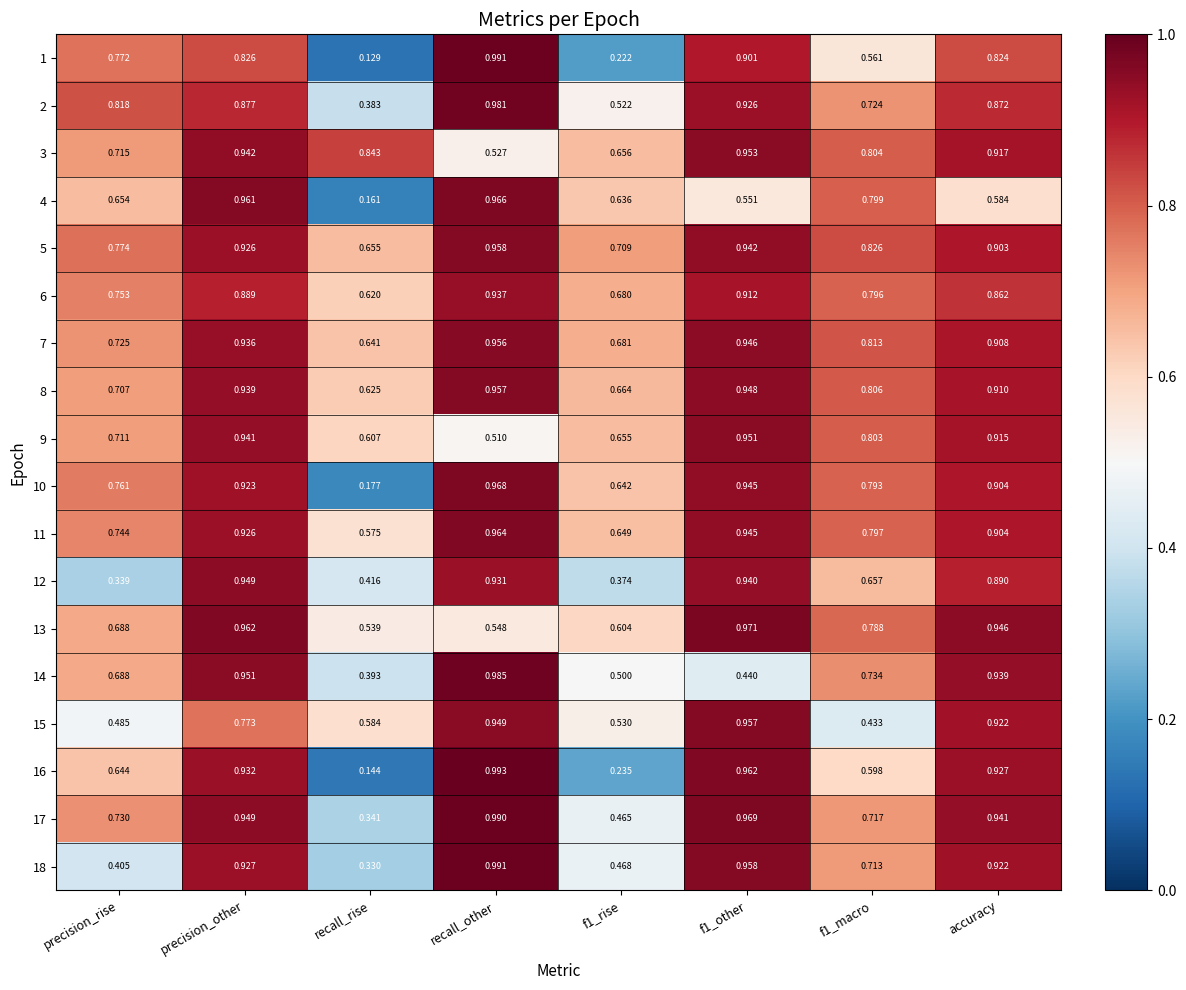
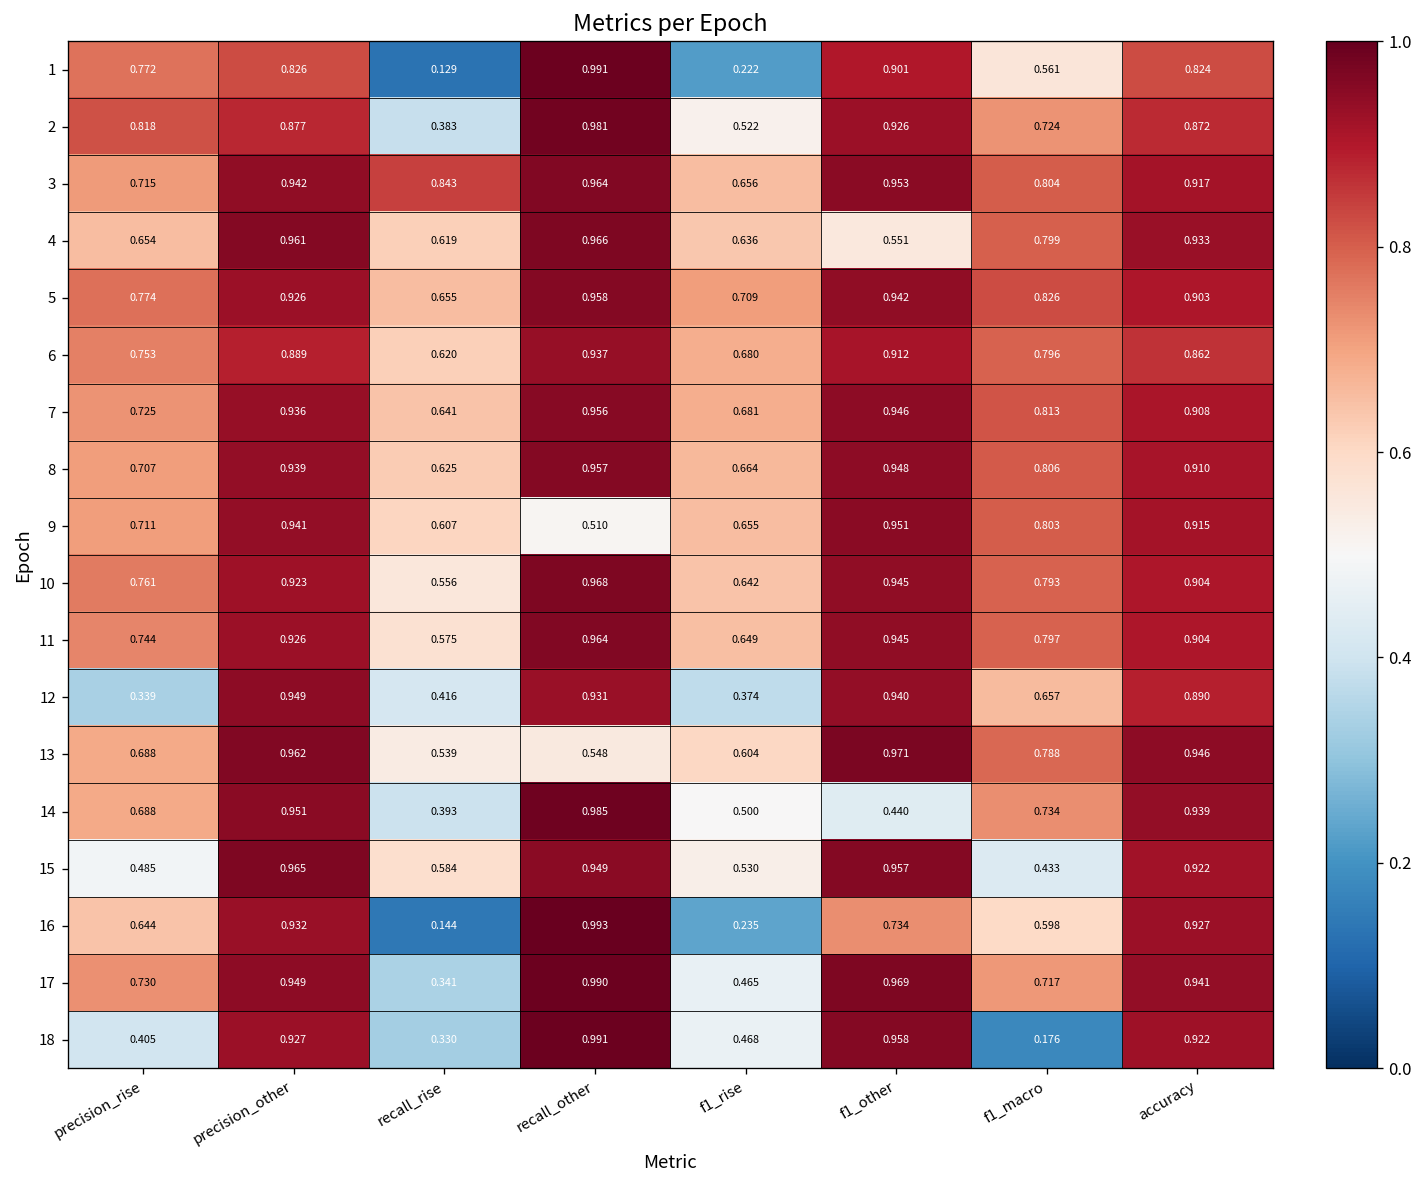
  {
    "1": {
      "precision_rise": 0.772,
      "precision_other": 0.826,
      "recall_rise": 0.129,
      "recall_other": 0.991,
      "f1_rise": 0.222,
      "f1_other": 0.901,
      "f1_macro": 0.561,
      "accuracy": 0.824
    },
    "2": {
      "precision_rise": 0.818,
      "precision_other": 0.877,
      "recall_rise": 0.383,
      "recall_other": 0.981,
      "f1_rise": 0.522,
      "f1_other": 0.926,
      "f1_macro": 0.724,
      "accuracy": 0.872
    },
    "3": {
      "precision_rise": 0.715,
      "precision_other": 0.942,
      "recall_rise": 0.843,
-     "recall_other": 0.527,
+     "recall_other": 0.964,
      "f1_rise": 0.656,
      "f1_other": 0.953,
      "f1_macro": 0.804,
      "accuracy": 0.917
    },
    "4": {
      "precision_rise": 0.654,
      "precision_other": 0.961,
-     "recall_rise": 0.161,
+     "recall_rise": 0.619,
      "recall_other": 0.966,
      "f1_rise": 0.636,
      "f1_other": 0.551,
      "f1_macro": 0.799,
-     "accuracy": 0.584
+     "accuracy": 0.933
    },
    "5": {
      "precision_rise": 0.774,
      "precision_other": 0.926,
      "recall_rise": 0.655,
      "recall_other": 0.958,
      "f1_rise": 0.709,
      "f1_other": 0.942,
      "f1_macro": 0.826,
      "accuracy": 0.903
    },
    "6": {
      "precision_rise": 0.753,
      "precision_other": 0.889,
      "recall_rise": 0.620,
      "recall_other": 0.937,
      "f1_rise": 0.680,
      "f1_other": 0.912,
      "f1_macro": 0.796,
      "accuracy": 0.862
    },
    "7": {
      "precision_rise": 0.725,
      "precision_other": 0.936,
      "recall_rise": 0.641,
      "recall_other": 0.956,
      "f1_rise": 0.681,
      "f1_other": 0.946,
      "f1_macro": 0.813,
      "accuracy": 0.908
    },
    "8": {
      "precision_rise": 0.707,
      "precision_other": 0.939,
      "recall_rise": 0.625,
      "recall_other": 0.957,
      "f1_rise": 0.664,
      "f1_other": 0.948,
      "f1_macro": 0.806,
      "accuracy": 0.910
    },
    "9": {
      "precision_rise": 0.711,
      "precision_other": 0.941,
      "recall_rise": 0.607,
      "recall_other": 0.510,
      "f1_rise": 0.655,
      "f1_other": 0.951,
      "f1_macro": 0.803,
      "accuracy": 0.915
    },
    "10": {
      "precision_rise": 0.761,
      "precision_other": 0.923,
-     "recall_rise": 0.177,
+     "recall_rise": 0.556,
      "recall_other": 0.968,
      "f1_rise": 0.642,
      "f1_other": 0.945,
      "f1_macro": 0.793,
      "accuracy": 0.904
    },
    "11": {
      "precision_rise": 0.744,
      "precision_other": 0.926,
      "recall_rise": 0.575,
      "recall_other": 0.964,
      "f1_rise": 0.649,
      "f1_other": 0.945,
      "f1_macro": 0.797,
      "accuracy": 0.904
    },
    "12": {
      "precision_rise": 0.339,
      "precision_other": 0.949,
      "recall_rise": 0.416,
      "recall_other": 0.931,
      "f1_rise": 0.374,
      "f1_other": 0.940,
      "f1_macro": 0.657,
      "accuracy": 0.890
    },
    "13": {
      "precision_rise": 0.688,
      "precision_other": 0.962,
      "recall_rise": 0.539,
      "recall_other": 0.548,
      "f1_rise": 0.604,
      "f1_other": 0.971,
      "f1_macro": 0.788,
      "accuracy": 0.946
    },
    "14": {
      "precision_rise": 0.688,
      "precision_other": 0.951,
      "recall_rise": 0.393,
      "recall_other": 0.985,
      "f1_rise": 0.500,
      "f1_other": 0.440,
      "f1_macro": 0.734,
      "accuracy": 0.939
    },
    "15": {
      "precision_rise": 0.485,
-     "precision_other": 0.773,
+     "precision_other": 0.965,
      "recall_rise": 0.584,
      "recall_other": 0.949,
      "f1_rise": 0.530,
      "f1_other": 0.957,
      "f1_macro": 0.433,
      "accuracy": 0.922
    },
    "16": {
      "precision_rise": 0.644,
      "precision_other": 0.932,
      "recall_rise": 0.144,
      "recall_other": 0.993,
      "f1_rise": 0.235,
-     "f1_other": 0.962,
+     "f1_other": 0.734,
      "f1_macro": 0.598,
      "accuracy": 0.927
    },
    "17": {
      "precision_rise": 0.730,
      "precision_other": 0.949,
      "recall_rise": 0.341,
      "recall_other": 0.990,
      "f1_rise": 0.465,
      "f1_other": 0.969,
      "f1_macro": 0.717,
      "accuracy": 0.941
    },
    "18": {
      "precision_rise": 0.405,
      "precision_other": 0.927,
      "recall_rise": 0.330,
      "recall_other": 0.991,
      "f1_rise": 0.468,
      "f1_other": 0.958,
-     "f1_macro": 0.713,
+     "f1_macro": 0.176,
      "accuracy": 0.922
    }
  }
